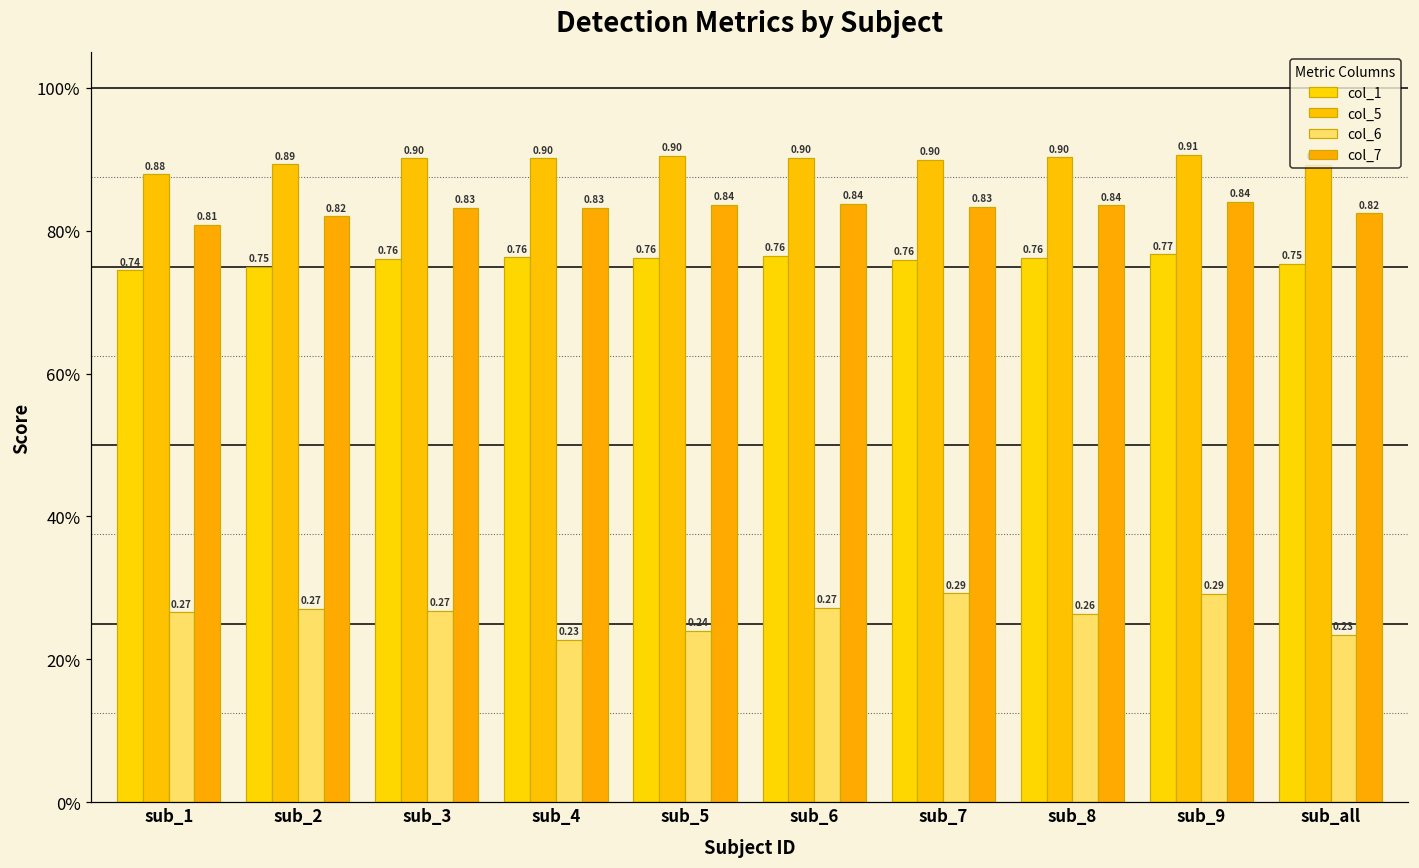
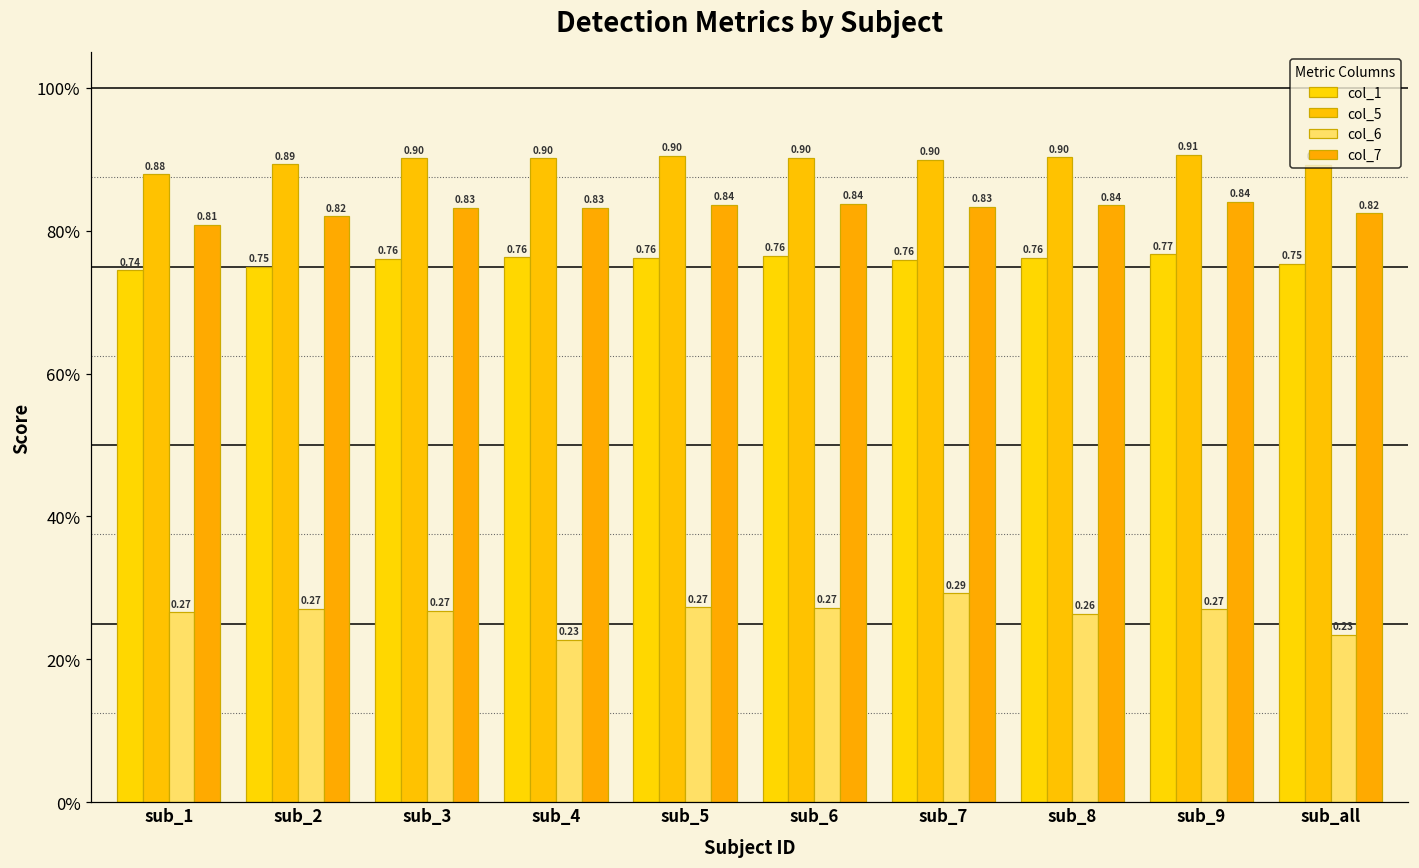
  {
    "col_6": {
      "sub_1": 0.27,
      "sub_2": 0.27,
      "sub_3": 0.27,
      "sub_4": 0.23,
-     "sub_5": 0.24,
+     "sub_5": 0.27,
      "sub_6": 0.27,
      "sub_7": 0.29,
      "sub_8": 0.26,
-     "sub_9": 0.29,
+     "sub_9": 0.27,
      "sub_all": 0.23
    }
  }
